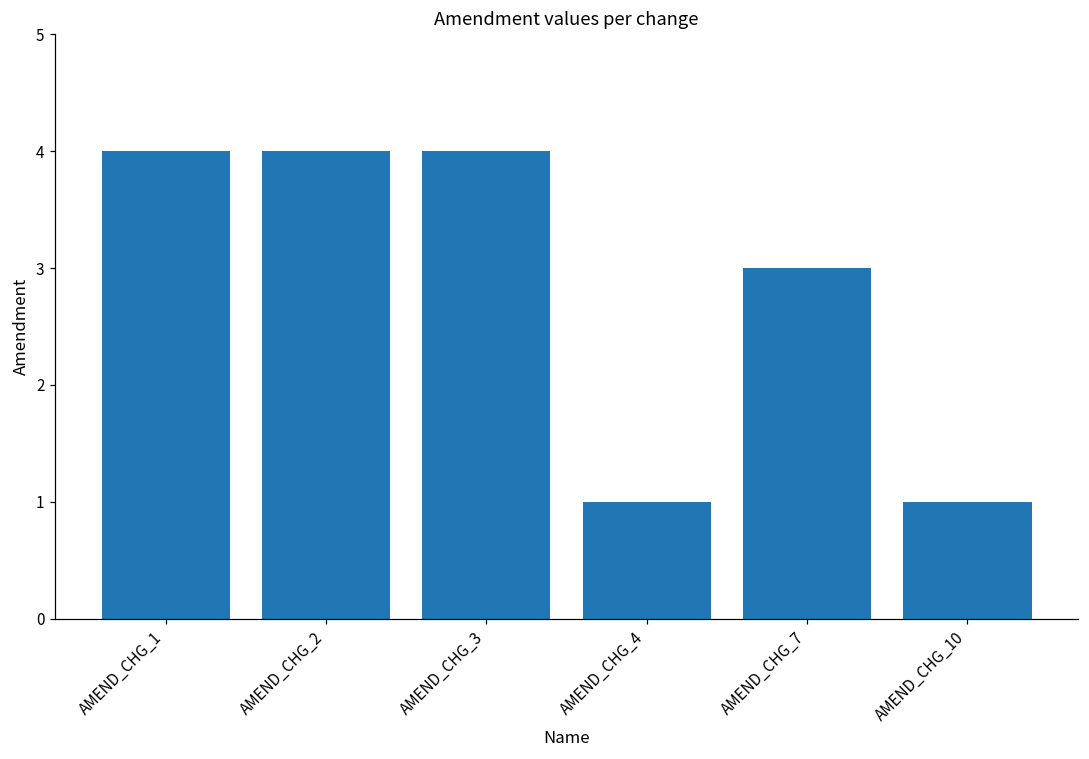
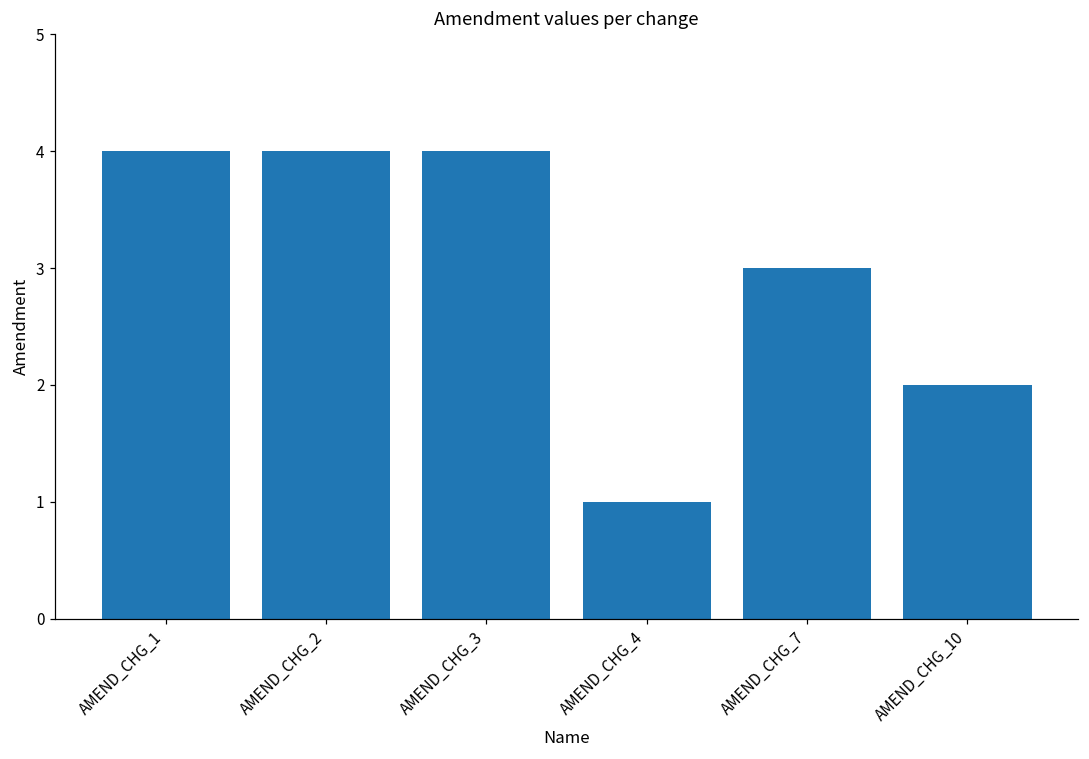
  {
    "AMEND_CHG_1": 4,
    "AMEND_CHG_2": 4,
    "AMEND_CHG_3": 4,
    "AMEND_CHG_4": 1,
    "AMEND_CHG_7": 3,
-   "AMEND_CHG_10": 1
+   "AMEND_CHG_10": 2
  }
